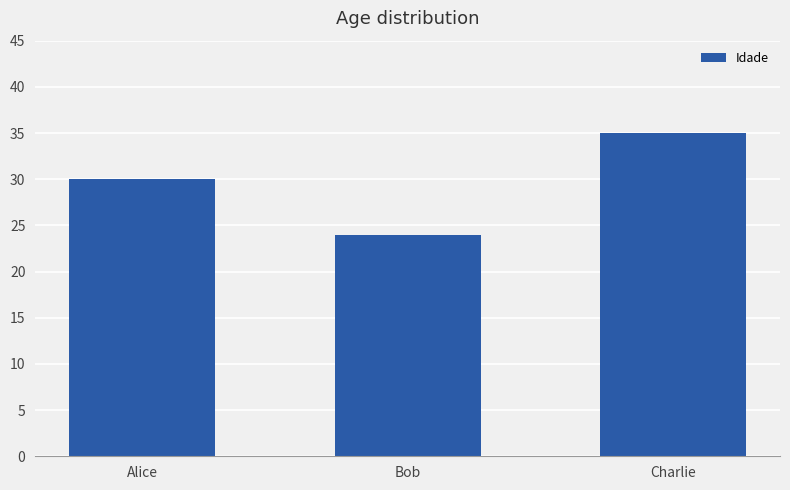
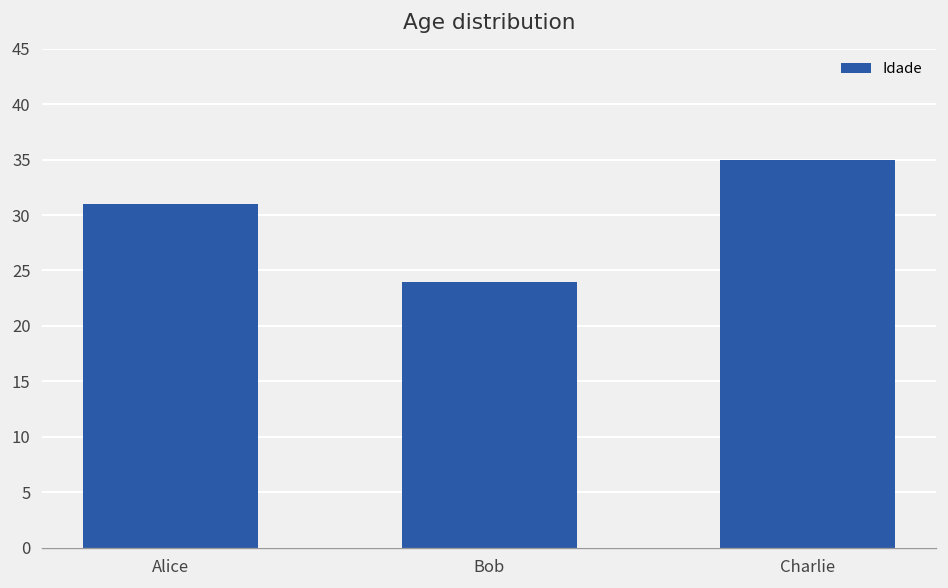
  {
-   "Alice": 30,
+   "Alice": 31,
    "Bob": 24,
    "Charlie": 35
  }
